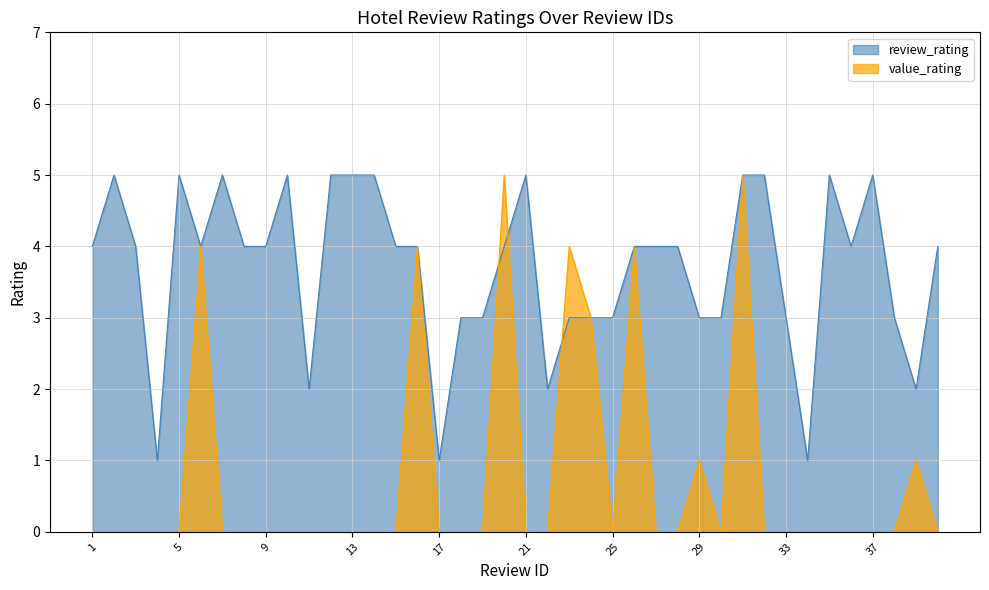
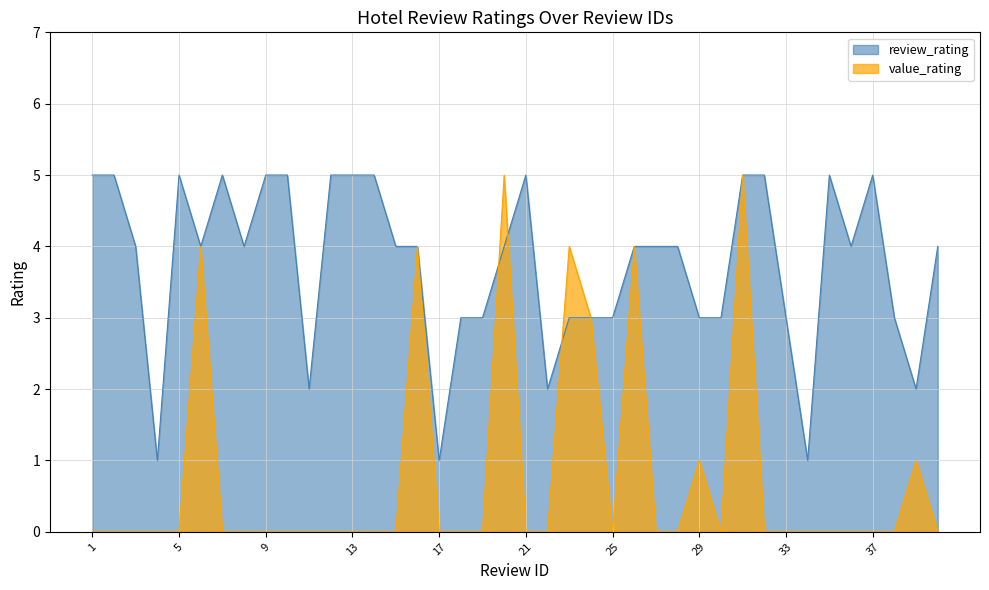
  {
    "review_rating": {
-     "1": 4,
+     "1": 5,
      "5": 5,
-     "9": 4,
+     "9": 5,
      "13": 5,
      "17": 1,
      "21": 5,
      "25": 3,
      "29": 3,
      "33": 3,
      "37": 5
    },
    "value_rating": {
      "1": 0,
      "5": 0,
      "9": 0,
      "13": 0,
      "17": 0,
      "21": 0,
      "25": 0,
      "29": 1,
      "33": 0,
      "37": 0
    }
  }
